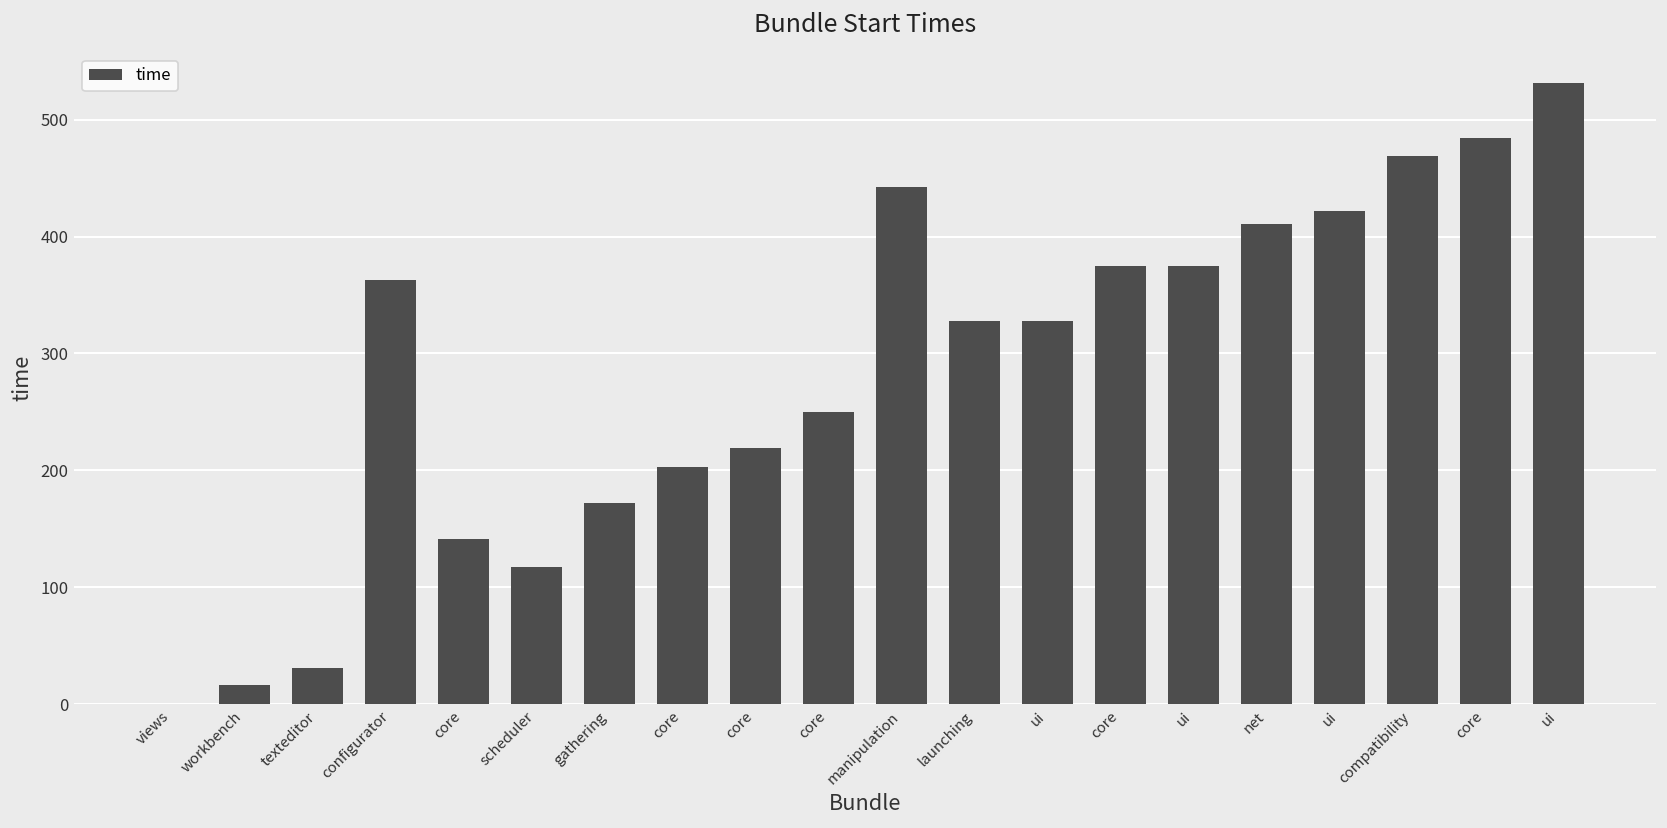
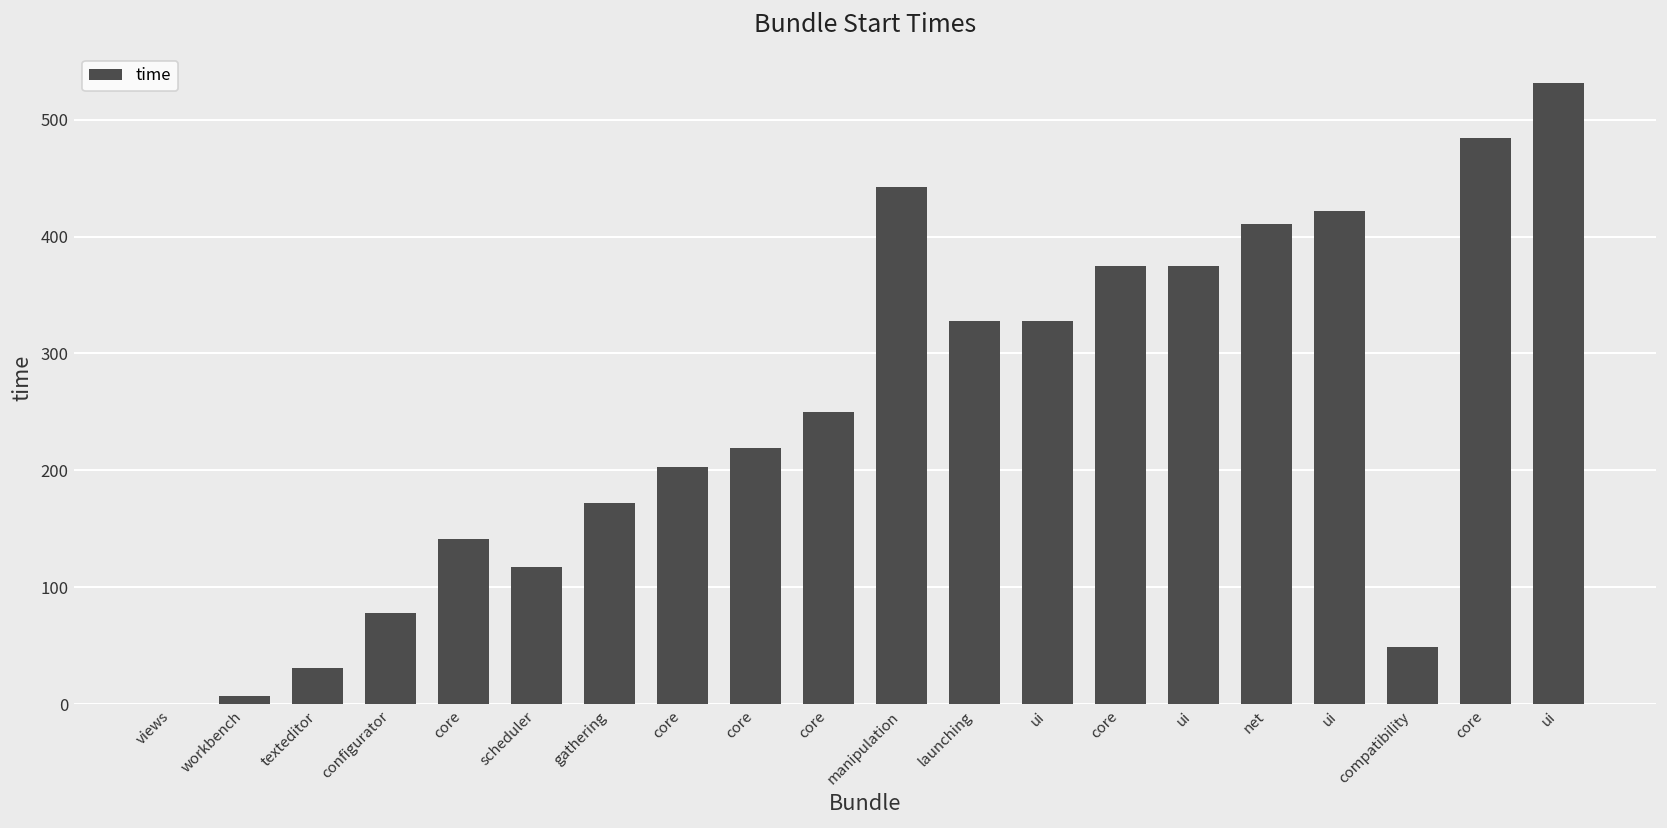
  {
    "views": 0,
-   "workbench": 20,
+   "workbench": 10,
    "texteditor": 30,
-   "configurator": 360,
+   "configurator": 80,
    "scheduler": 120,
    "gathering": 170,
    "manipulation": 440,
    "launching": 330,
    "net": 410,
-   "compatibility": 470
+   "compatibility": 50
  }
